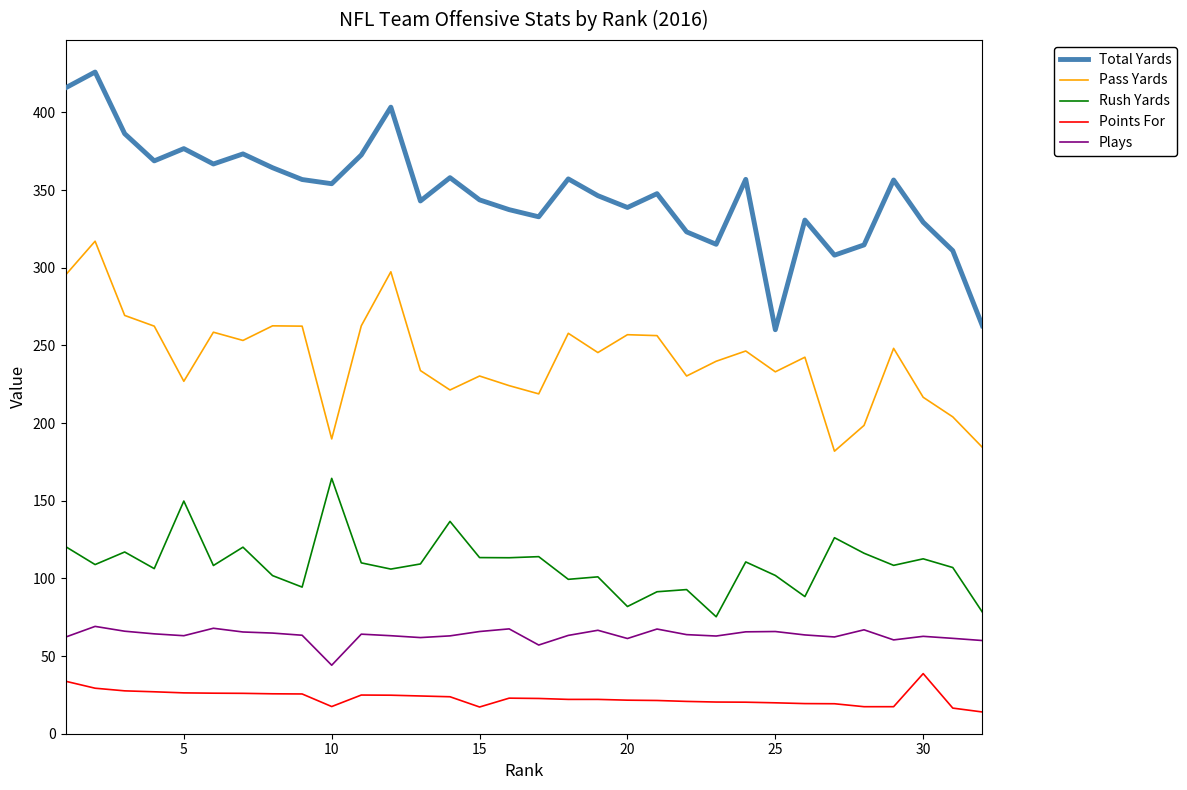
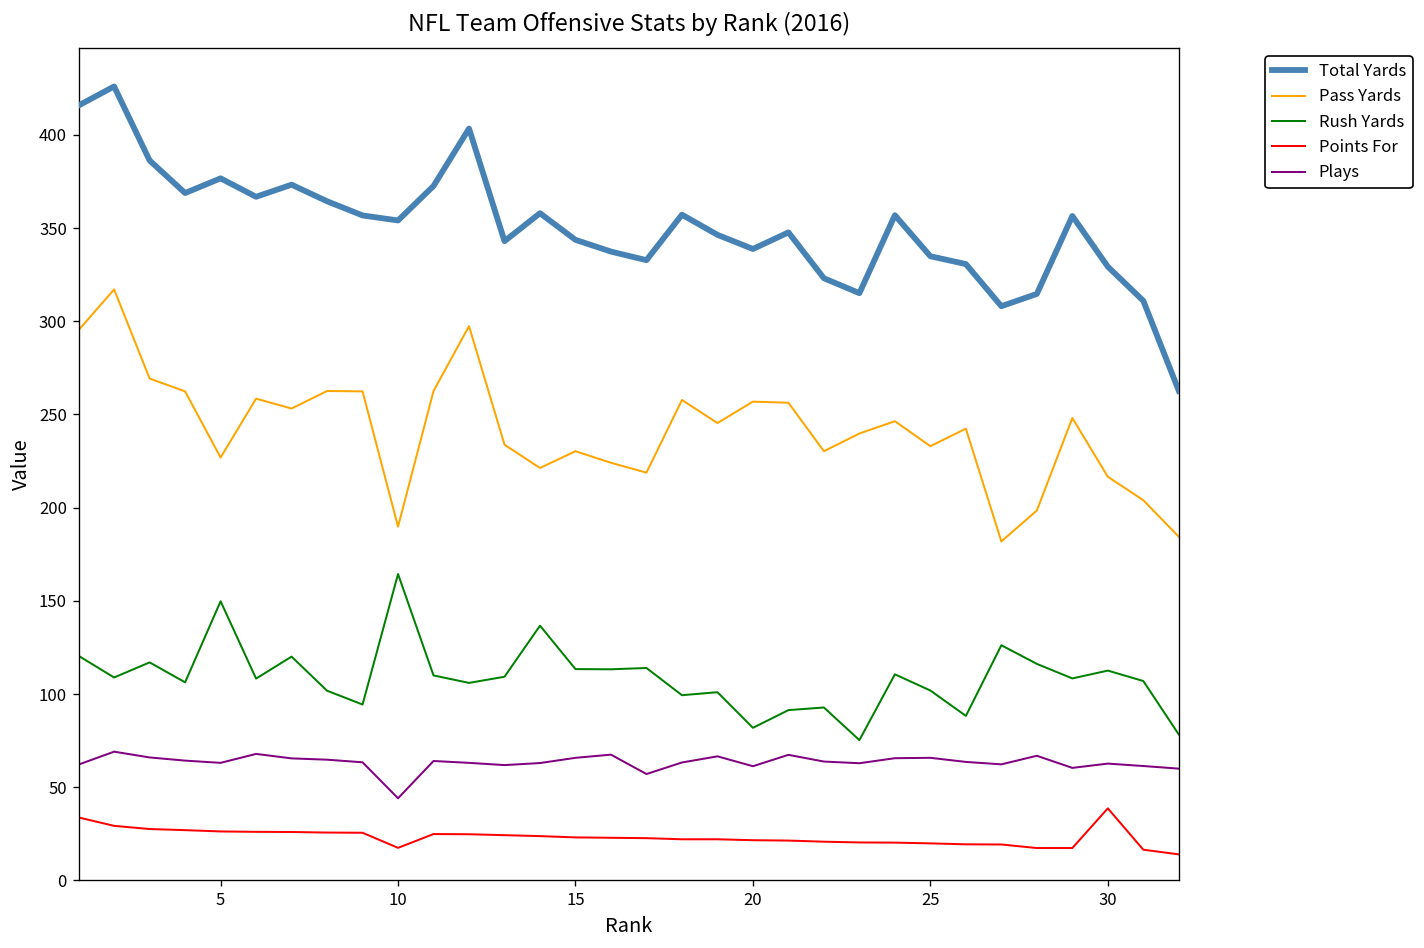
  {
    "Total Yards": {
      "5": 377,
      "10": 354,
      "15": 344,
      "20": 339,
-     "25": 260,
+     "25": 335,
      "30": 329
    },
    "Pass Yards": {
      "5": 227,
      "10": 190,
      "15": 230,
      "20": 257,
      "25": 233,
      "30": 217
    },
    "Rush Yards": {
      "5": 150,
      "10": 164,
      "15": 113,
      "20": 82,
      "25": 102,
      "30": 113
    },
    "Points For": {
      "5": 26,
      "10": 18,
-     "15": 17,
+     "15": 23,
      "20": 22,
      "25": 20,
      "30": 39
    },
    "Plays": {
      "5": 63,
      "10": 44,
      "15": 66,
      "20": 61,
      "25": 66,
      "30": 63
    }
  }
